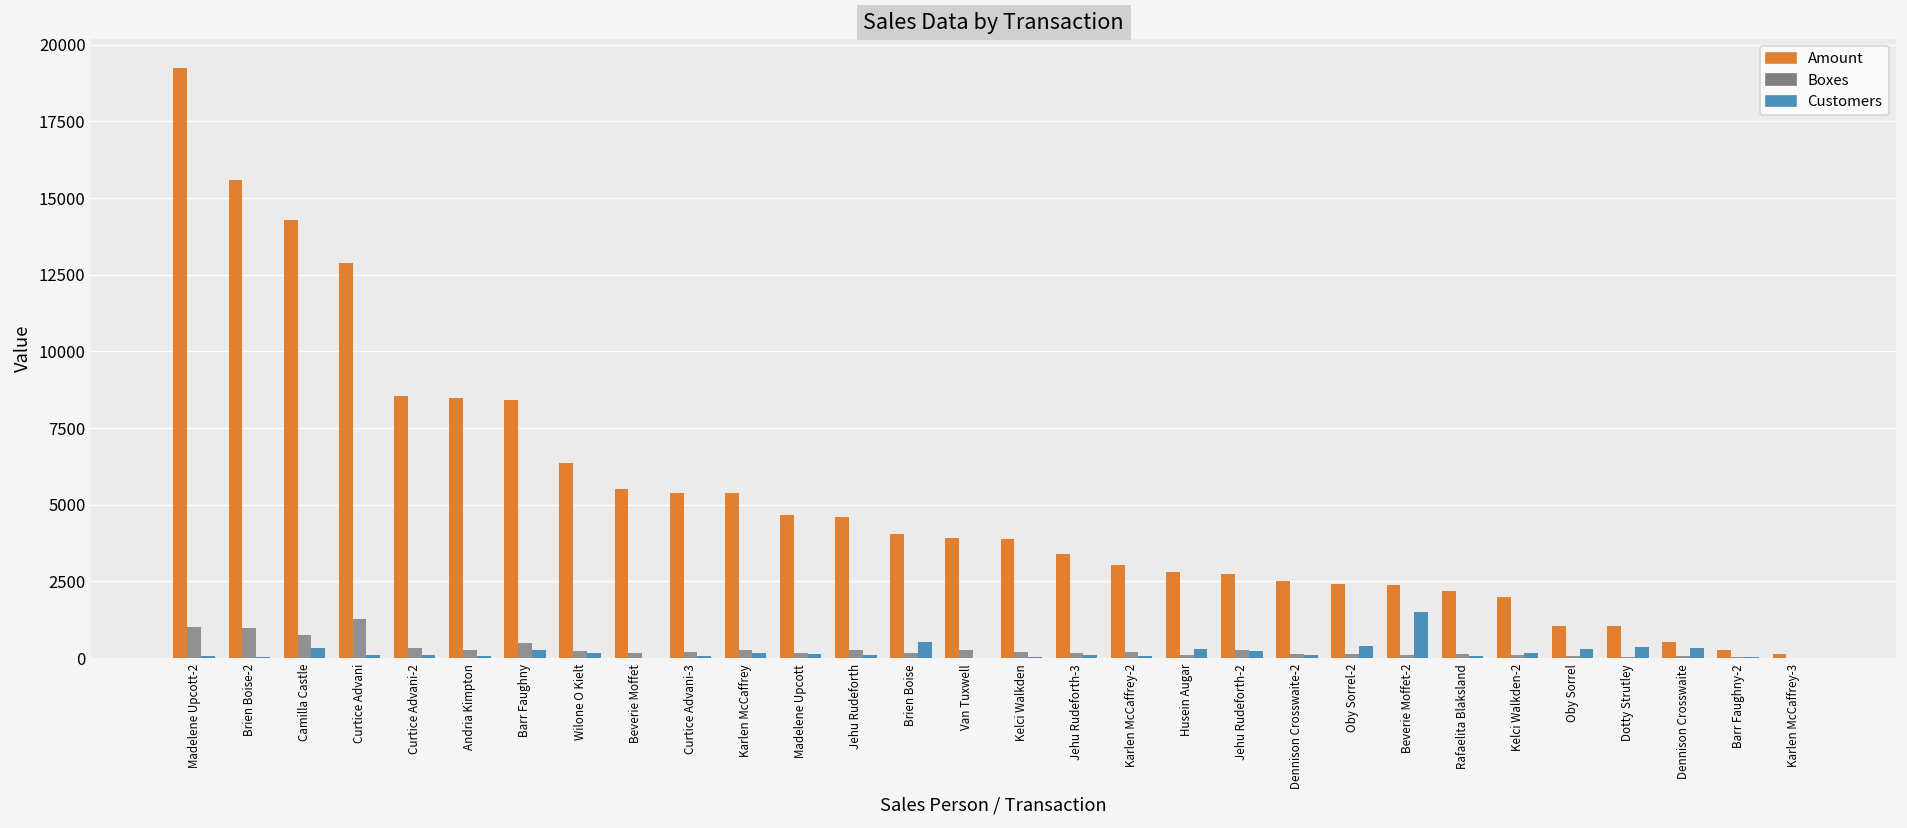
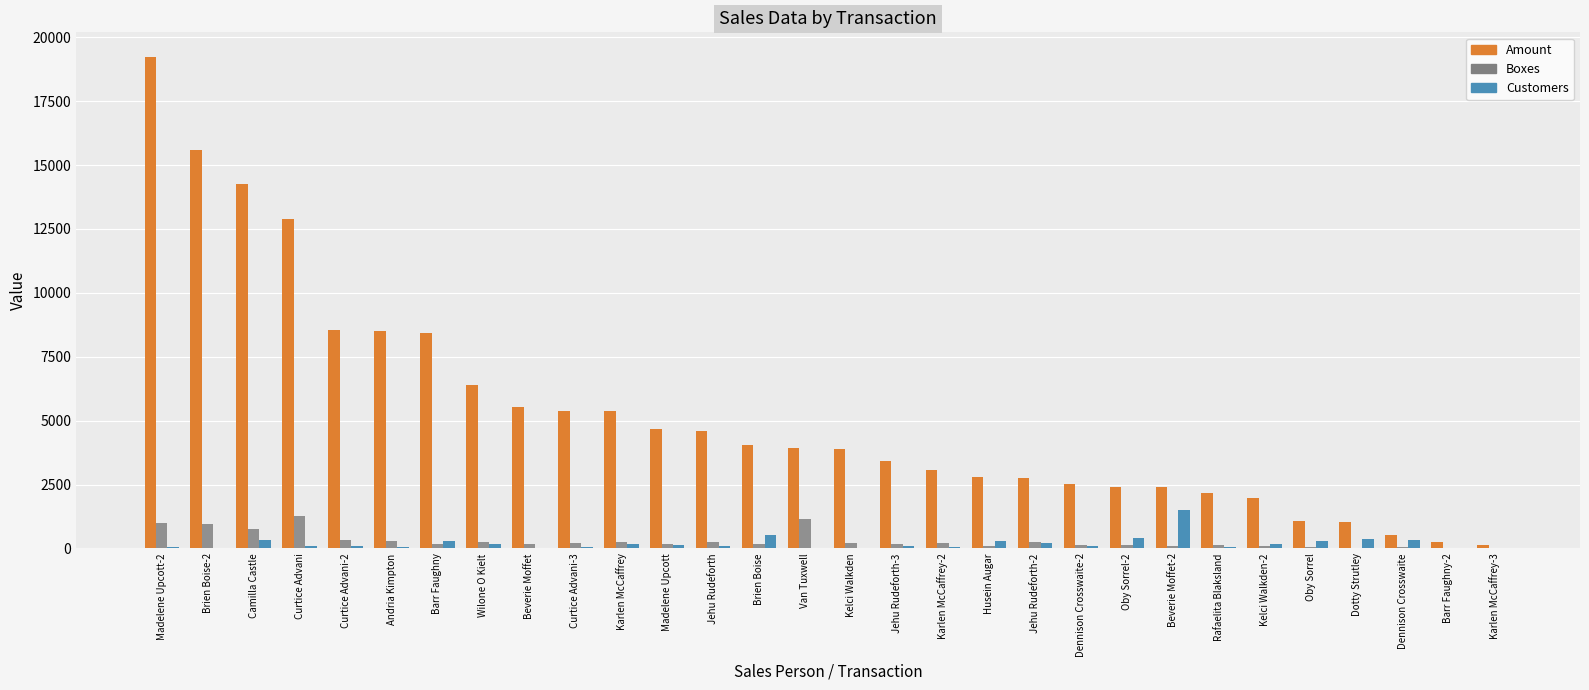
  {
    "Amount": {
      "Madelene Upcott-2": 19200,
      "Brien Boise-2": 15600,
      "Camilla Castle": 14300,
      "Curtice Advani": 12900,
      "Curtice Advani-2": 8600,
      "Andria Kimpton": 8500,
      "Barr Faughny": 8400,
      "Wilone O Kielt": 6400,
      "Beverie Moffet": 5500,
      "Curtice Advani-3": 5400,
      "Karlen McCaffrey": 5400,
      "Madelene Upcott": 4700,
      "Jehu Rudeforth": 4600,
      "Brien Boise": 4000,
      "Van Tuxwell": 3900,
      "Kelci Walkden": 3900,
      "Jehu Rudeforth-3": 3400,
      "Karlen McCaffrey-2": 3100,
      "Husein Augar": 2800,
      "Jehu Rudeforth-2": 2800,
      "Dennison Crosswaite-2": 2500,
      "Oby Sorrel-2": 2400,
      "Beverie Moffet-2": 2400,
      "Rafaelita Blaksland": 2200,
      "Kelci Walkden-2": 2000,
      "Oby Sorrel": 1100,
      "Dotty Strutley": 1000,
      "Dennison Crosswaite": 500,
      "Barr Faughny-2": 300,
      "Karlen McCaffrey-3": 100
    },
    "Boxes": {
      "Madelene Upcott-2": 1000,
      "Brien Boise-2": 1000,
      "Camilla Castle": 800,
      "Curtice Advani": 1300,
      "Curtice Advani-2": 300,
      "Andria Kimpton": 300,
-     "Barr Faughny": 500,
+     "Barr Faughny": 200,
      "Wilone O Kielt": 200,
      "Beverie Moffet": 200,
      "Curtice Advani-3": 200,
      "Karlen McCaffrey": 300,
      "Madelene Upcott": 200,
      "Jehu Rudeforth": 300,
      "Brien Boise": 200,
-     "Van Tuxwell": 300,
+     "Van Tuxwell": 1100,
      "Kelci Walkden": 200,
      "Jehu Rudeforth-3": 200,
      "Karlen McCaffrey-2": 200,
      "Jehu Rudeforth-2": 300,
      "Dennison Crosswaite-2": 100,
      "Oby Sorrel-2": 100,
      "Rafaelita Blaksland": 100
    },
    "Customers": {
      "Camilla Castle": 300,
      "Curtice Advani": 100,
      "Curtice Advani-2": 100,
      "Barr Faughny": 300,
      "Wilone O Kielt": 200,
      "Karlen McCaffrey": 200,
      "Madelene Upcott": 100,
      "Jehu Rudeforth": 100,
      "Brien Boise": 500,
      "Husein Augar": 300,
      "Jehu Rudeforth-2": 200,
      "Dennison Crosswaite-2": 100,
      "Oby Sorrel-2": 400,
      "Beverie Moffet-2": 1500,
      "Kelci Walkden-2": 200,
      "Oby Sorrel": 300,
      "Dotty Strutley": 400,
      "Dennison Crosswaite": 300
    }
  }
